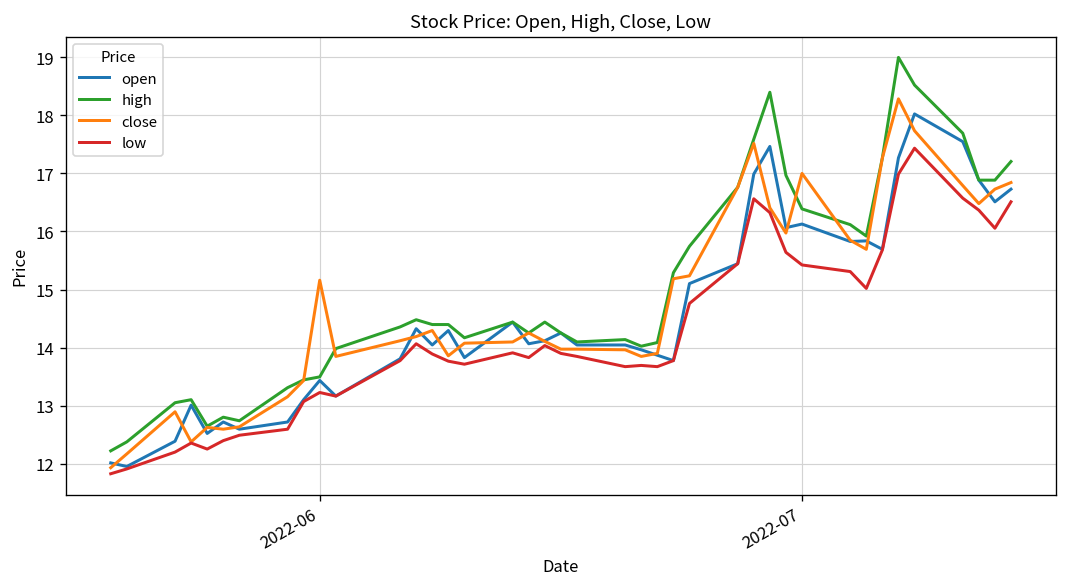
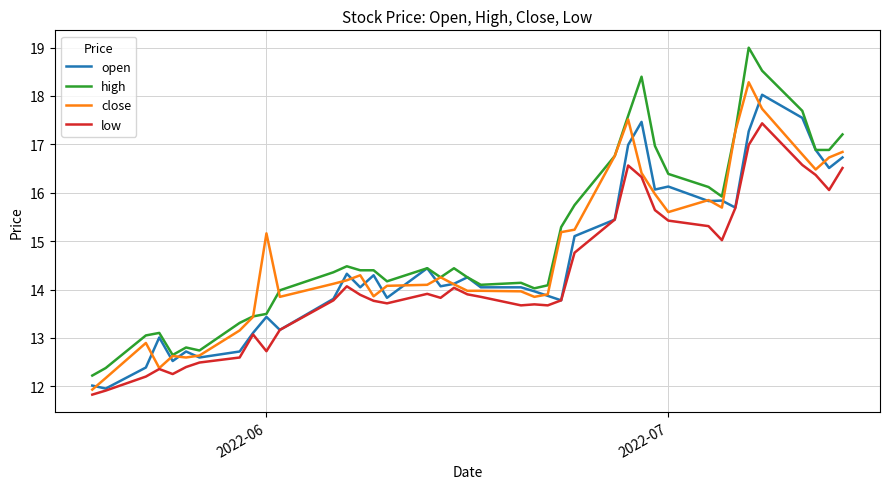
  {
    "open": {
      "2022-06": 13.4,
      "2022-07": 16.1
    },
    "high": {
      "2022-06": 13.5,
      "2022-07": 16.4
    },
    "close": {
      "2022-06": 15.2,
-     "2022-07": 17.0
+     "2022-07": 15.6
    },
    "low": {
-     "2022-06": 13.2,
+     "2022-06": 12.7,
      "2022-07": 15.4
    }
  }
